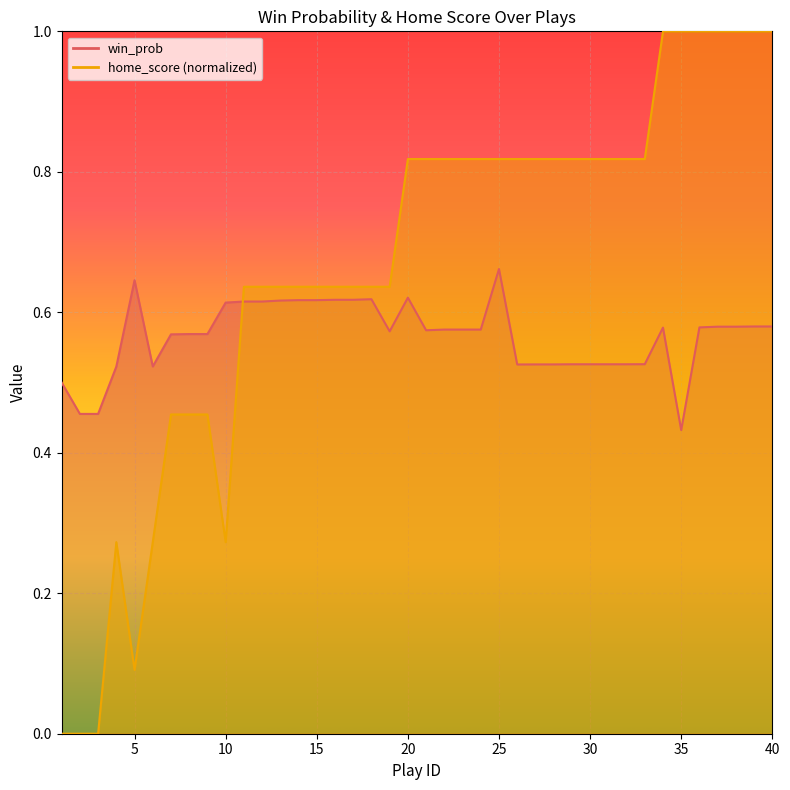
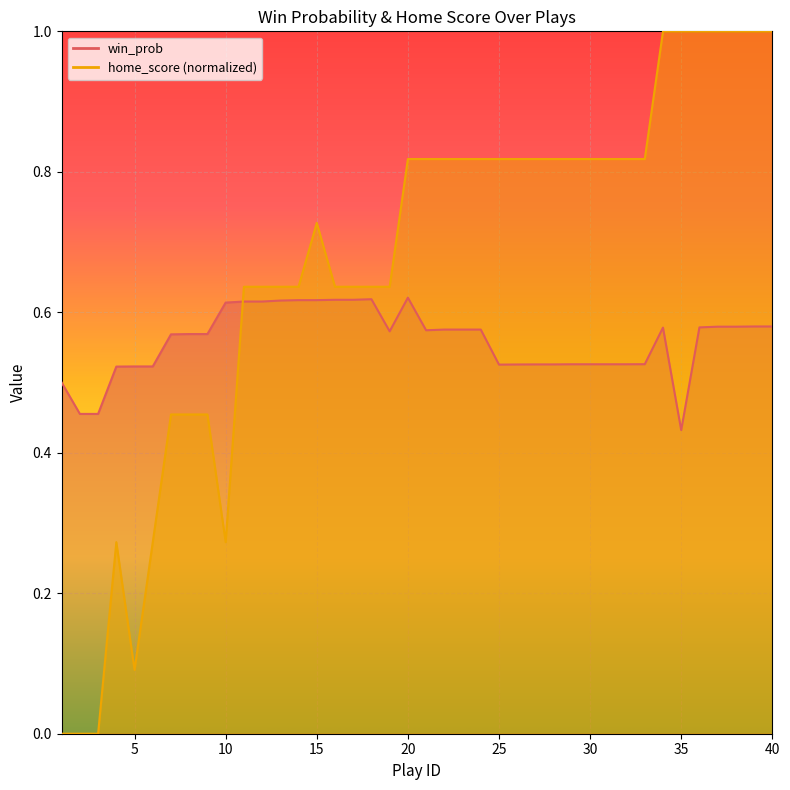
  {
    "win_prob": {
-     "5": 0.65,
+     "5": 0.52,
      "10": 0.61,
      "15": 0.62,
      "20": 0.62,
-     "25": 0.66,
+     "25": 0.53,
      "30": 0.53,
      "35": 0.43,
      "40": 0.58
    },
    "home_score (normalized)": {
      "5": 0.09,
      "10": 0.27,
-     "15": 0.64,
+     "15": 0.73,
      "20": 0.82,
      "25": 0.82,
      "30": 0.82,
      "35": 1.00,
      "40": 1.00
    }
  }
